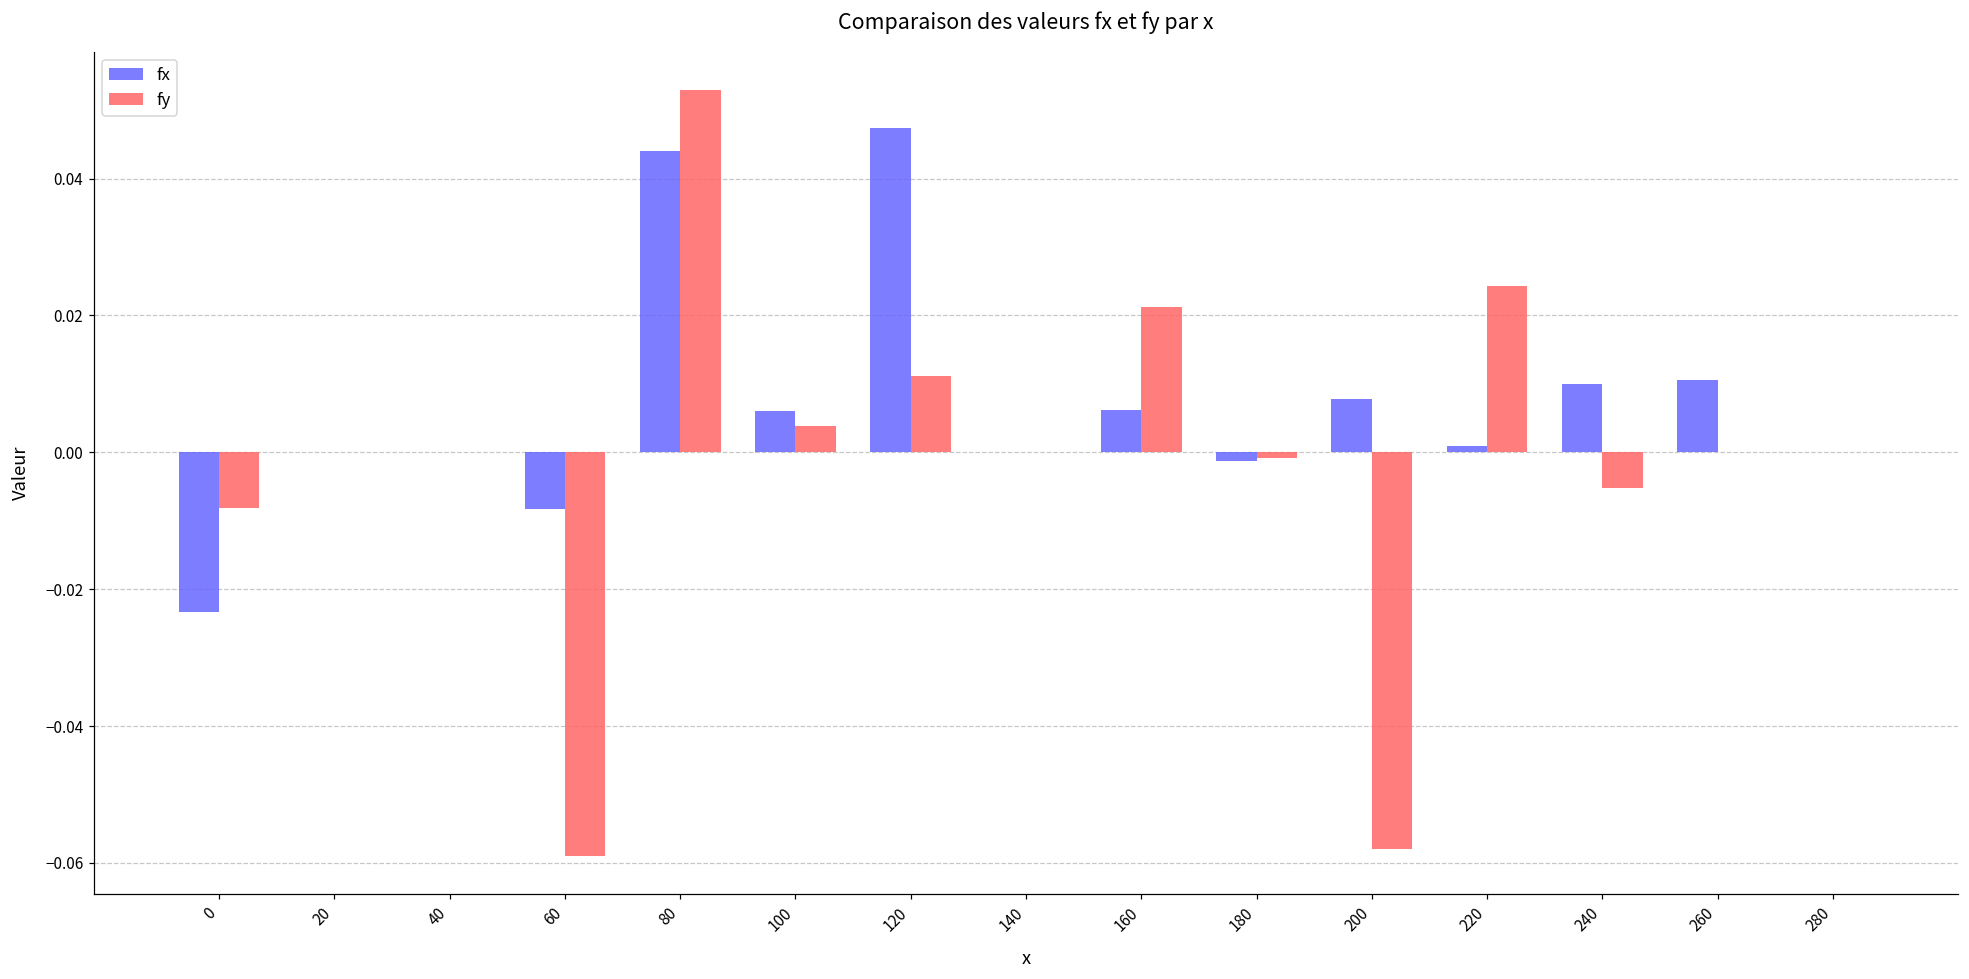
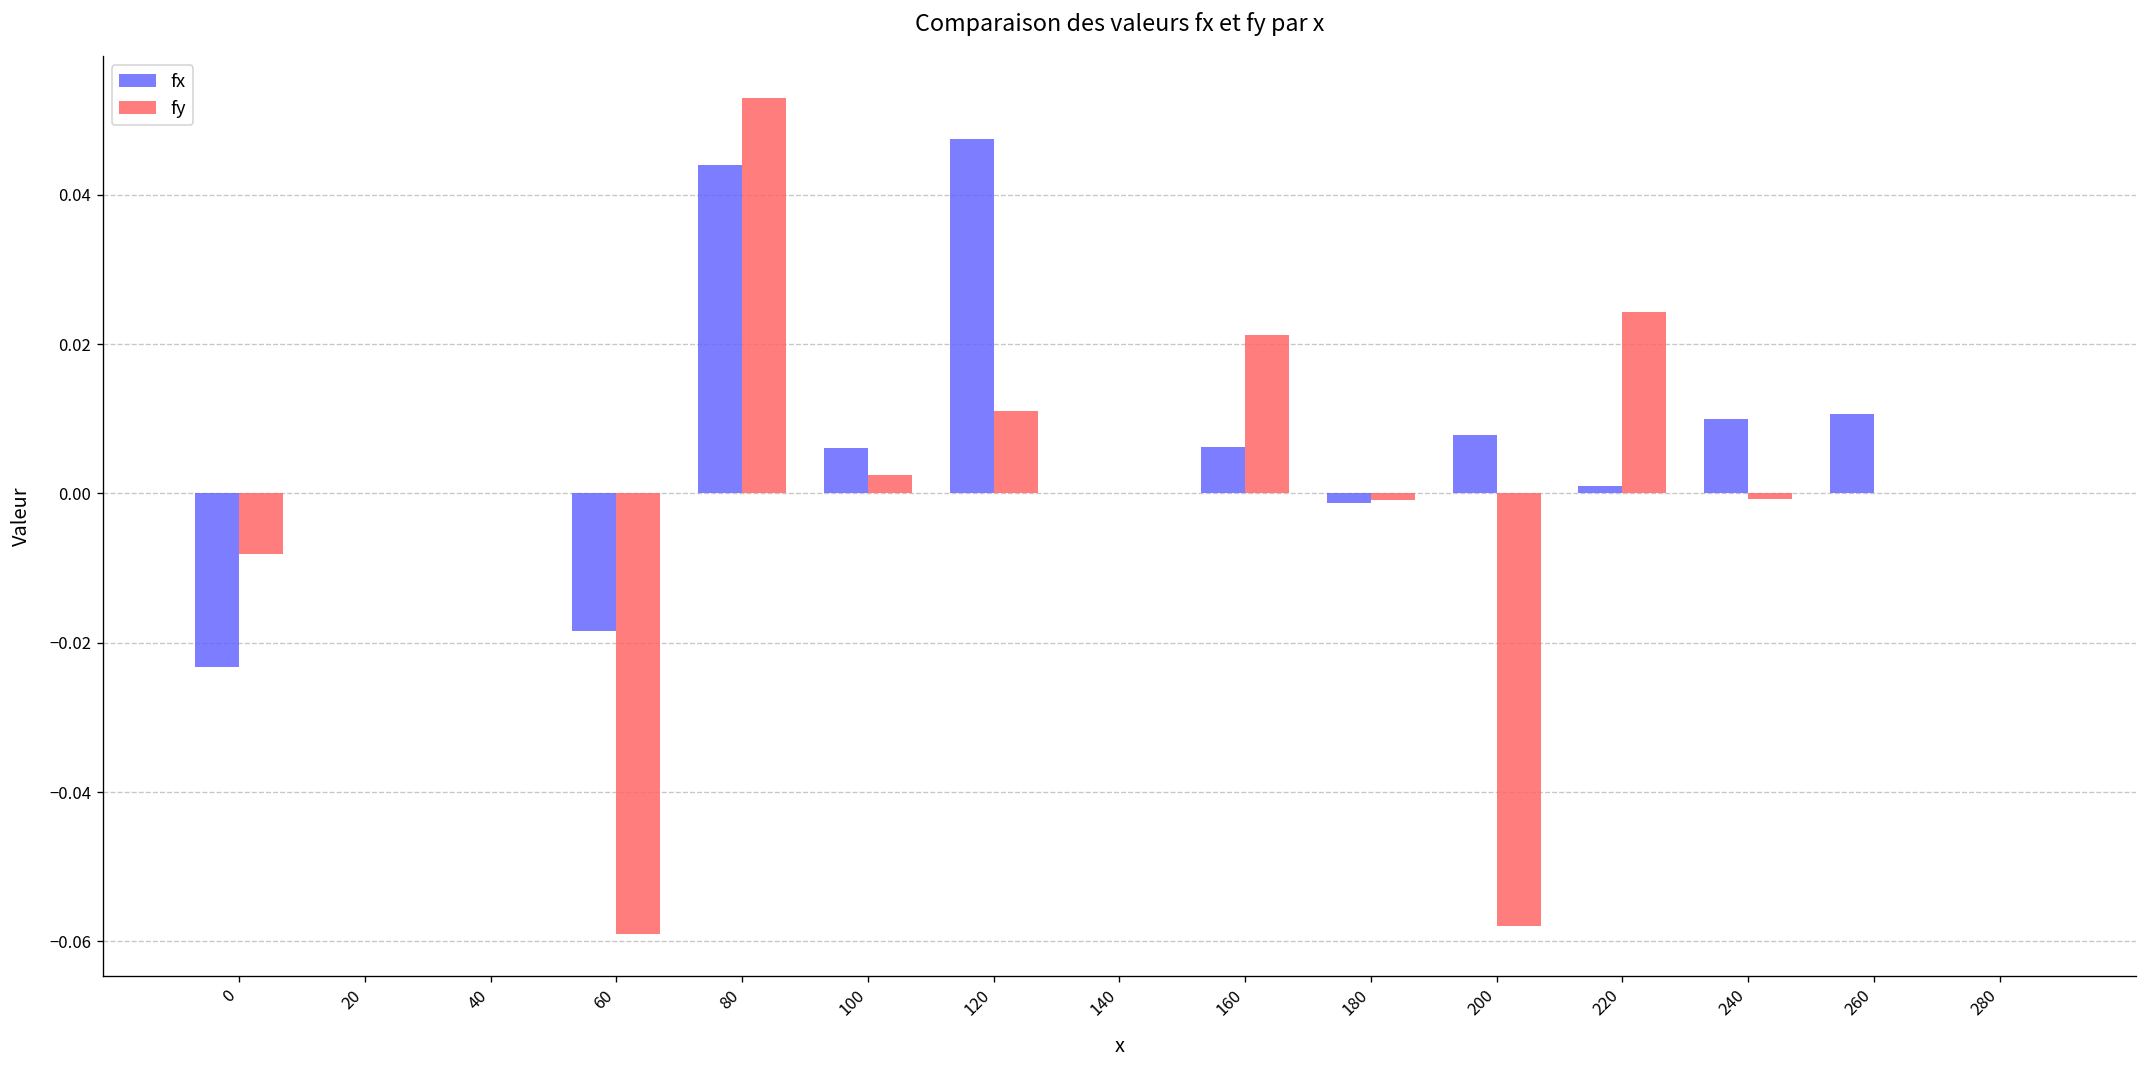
  {
    "fx": {
      "0": -0.023,
-     "60": -0.008,
+     "60": -0.018,
      "80": 0.044,
      "100": 0.006,
      "120": 0.047,
      "160": 0.006,
      "180": -0.001,
      "200": 0.008,
      "220": 0.001,
      "240": 0.010,
      "260": 0.011
    },
    "fy": {
      "0": -0.008,
      "60": -0.059,
      "80": 0.053,
-     "100": 0.004,
+     "100": 0.002,
      "120": 0.011,
      "160": 0.021,
      "180": -0.001,
      "200": -0.058,
      "220": 0.024,
-     "240": -0.005
+     "240": -0.001
    }
  }
